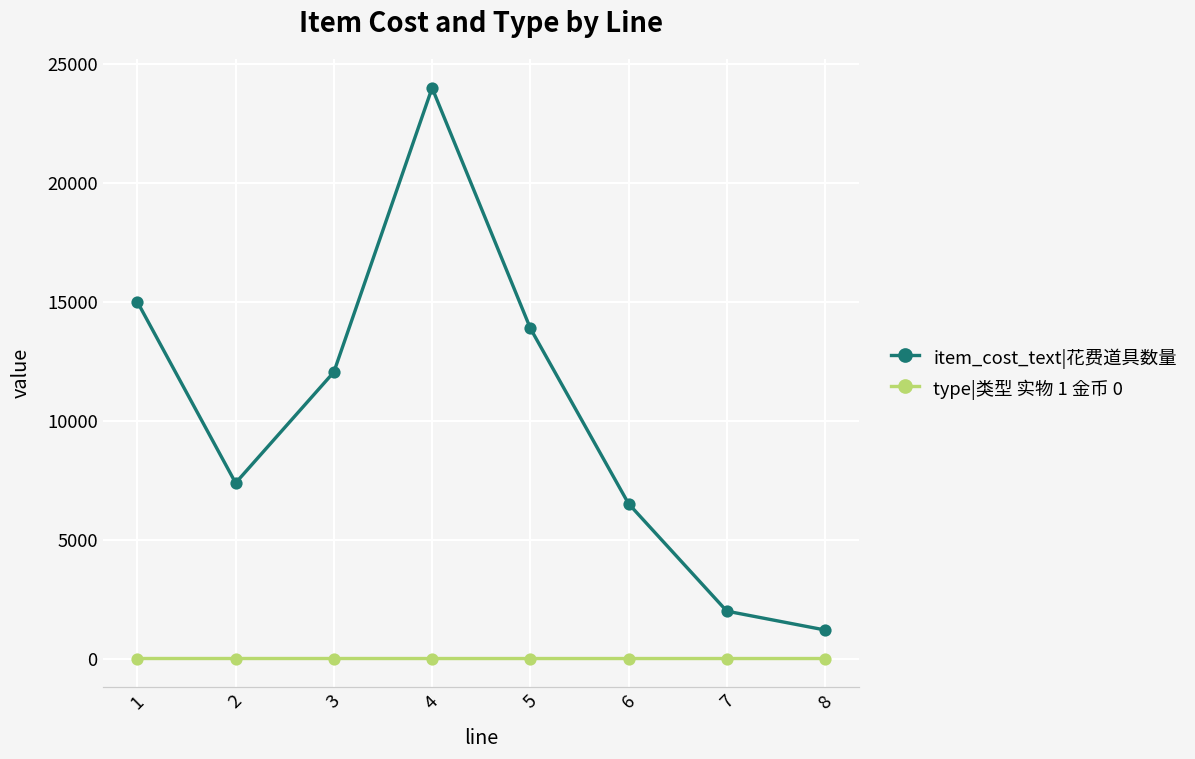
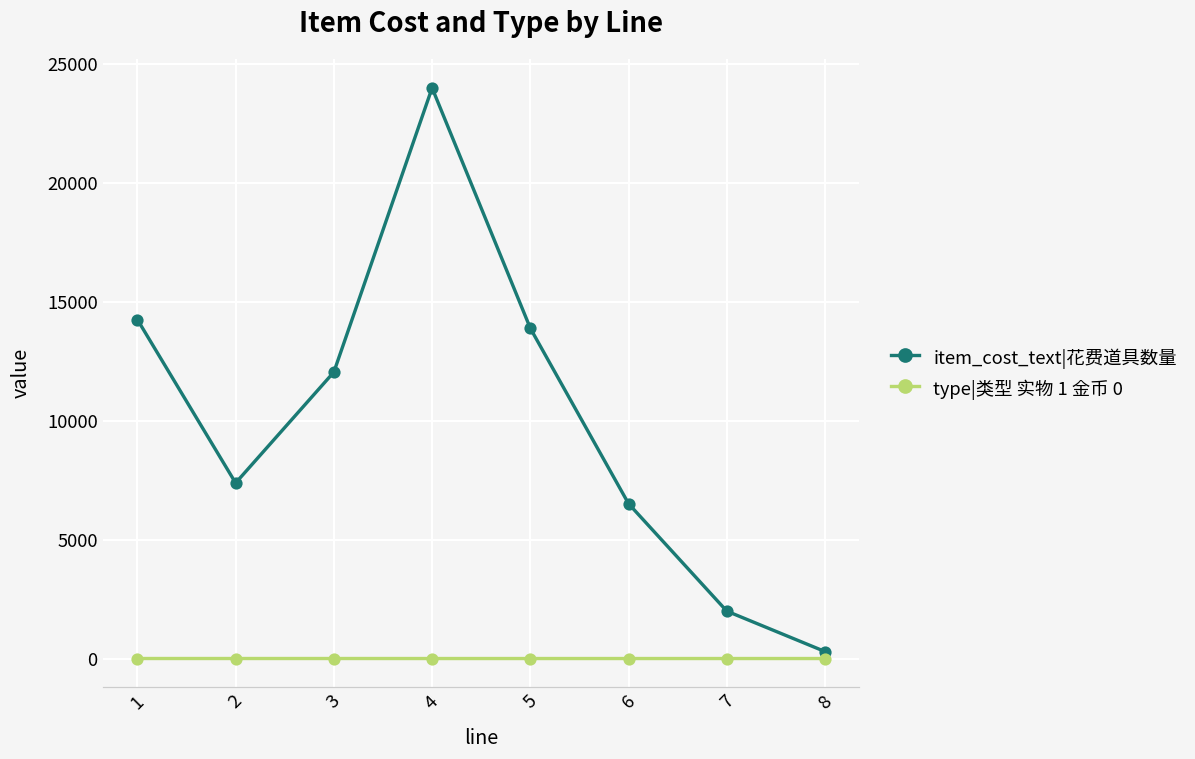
  {
    "item_cost_text|花费道具数量": {
-     "1": 15000,
+     "1": 14300,
      "2": 7400,
      "3": 12000,
      "4": 24000,
      "5": 13900,
      "6": 6500,
      "7": 2000,
-     "8": 1200
+     "8": 300
    },
    "type|类型 实物 1 金币 0": {
      "1": 0,
      "2": 0,
      "3": 0,
      "4": 0,
      "5": 0,
      "6": 0,
      "7": 0,
      "8": 0
    }
  }
